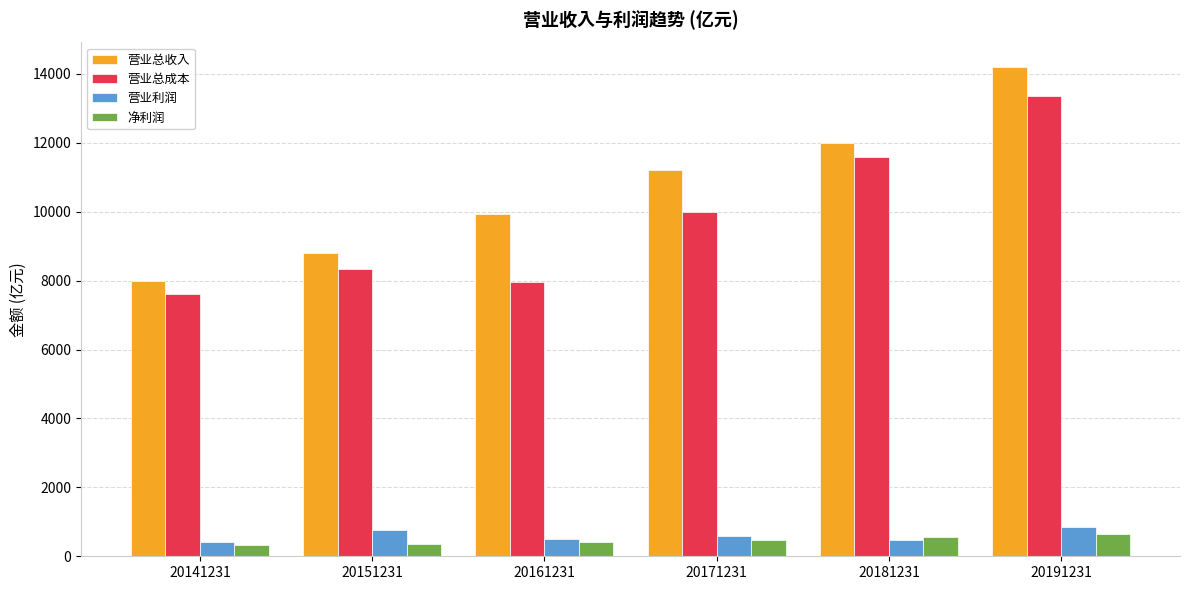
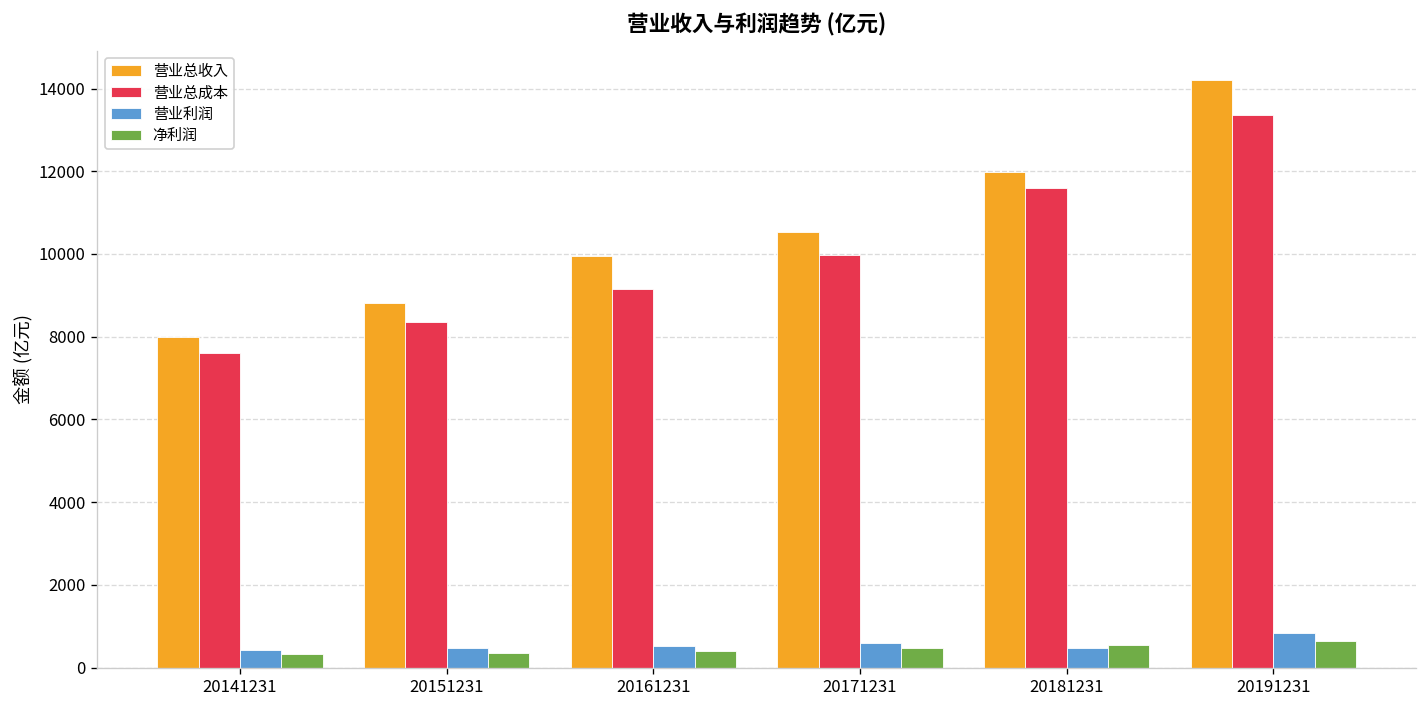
  {
    "营业总收入": {
      "20141231": 8000,
      "20151231": 8800,
      "20161231": 9900,
-     "20171231": 11200,
+     "20171231": 10500,
      "20181231": 12000,
      "20191231": 14200
    },
    "营业总成本": {
      "20141231": 7600,
      "20151231": 8300,
-     "20161231": 8000,
+     "20161231": 9200,
      "20171231": 10000,
      "20181231": 11600,
      "20191231": 13400
    },
    "营业利润": {
      "20141231": 400,
-     "20151231": 800,
+     "20151231": 500,
      "20161231": 500,
      "20171231": 600,
      "20181231": 500,
      "20191231": 800
    },
    "净利润": {
      "20141231": 300,
      "20151231": 400,
      "20161231": 400,
      "20171231": 500,
      "20181231": 600,
      "20191231": 600
    }
  }
